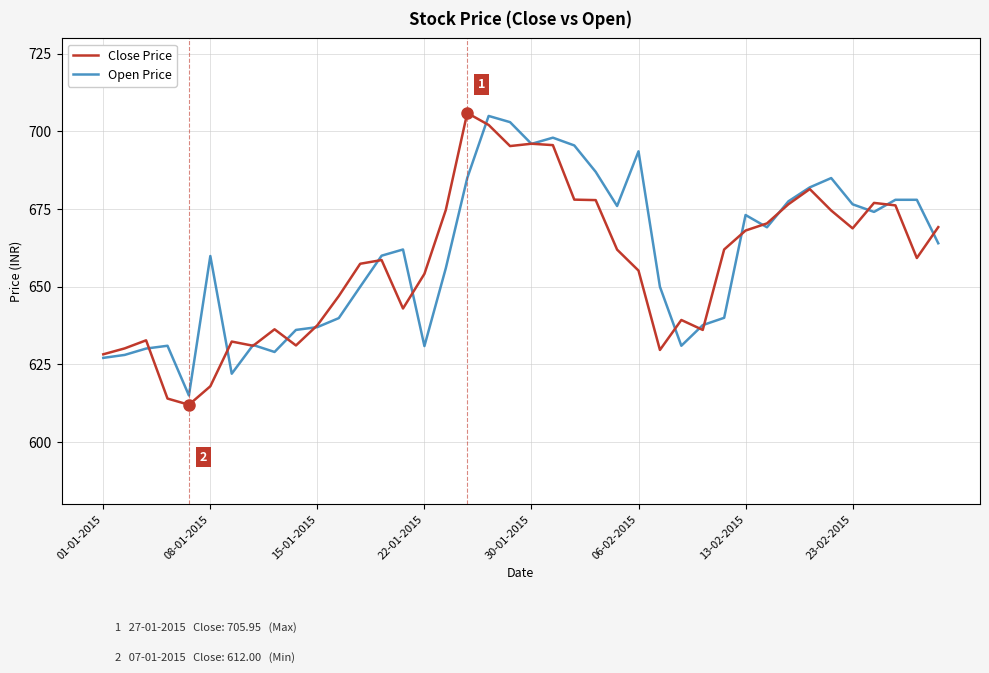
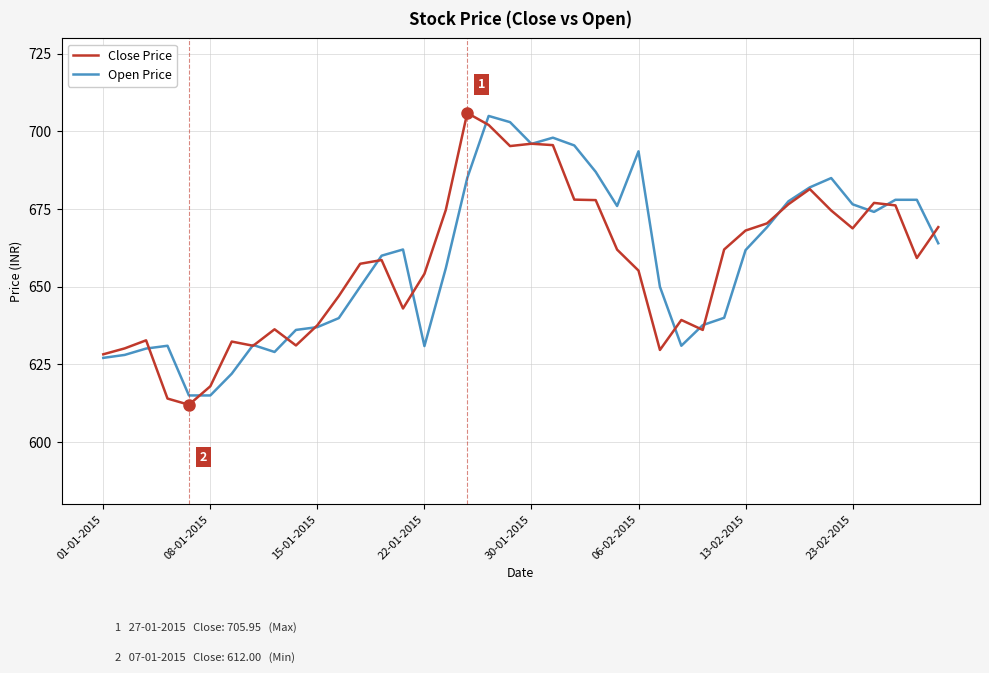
  {
    "Open Price": {
      "01-01-2015": 627,
-     "08-01-2015": 660,
+     "08-01-2015": 615,
      "22-01-2015": 631,
      "06-02-2015": 694,
-     "13-02-2015": 673,
+     "13-02-2015": 662,
      "23-02-2015": 677
    }
  }
